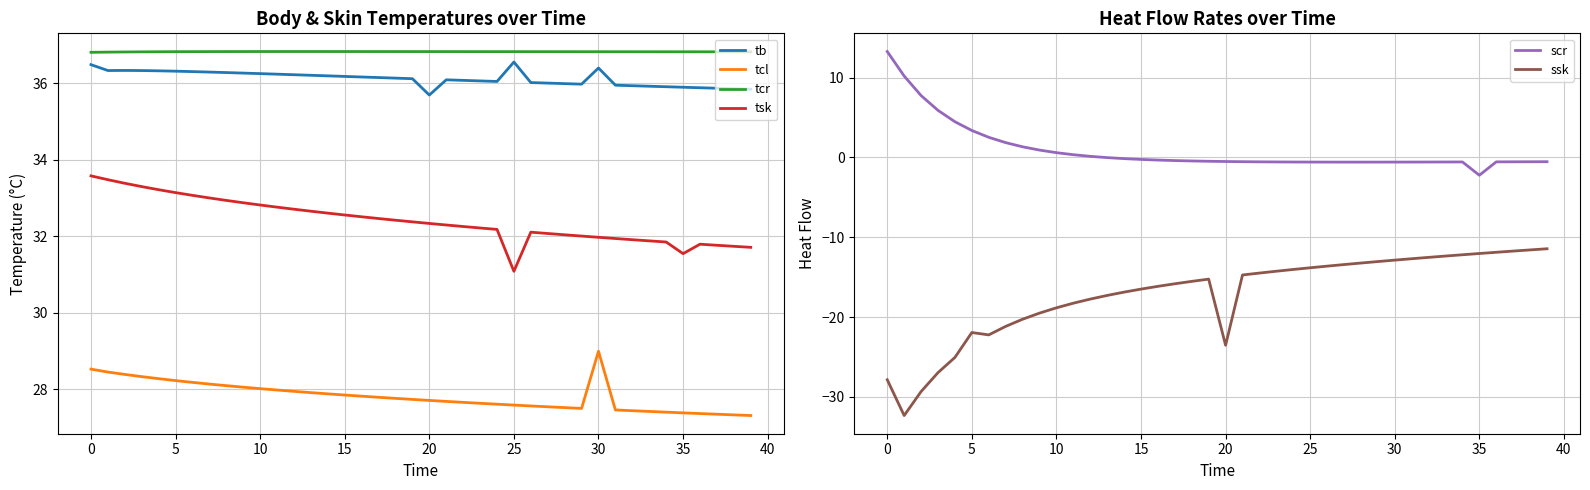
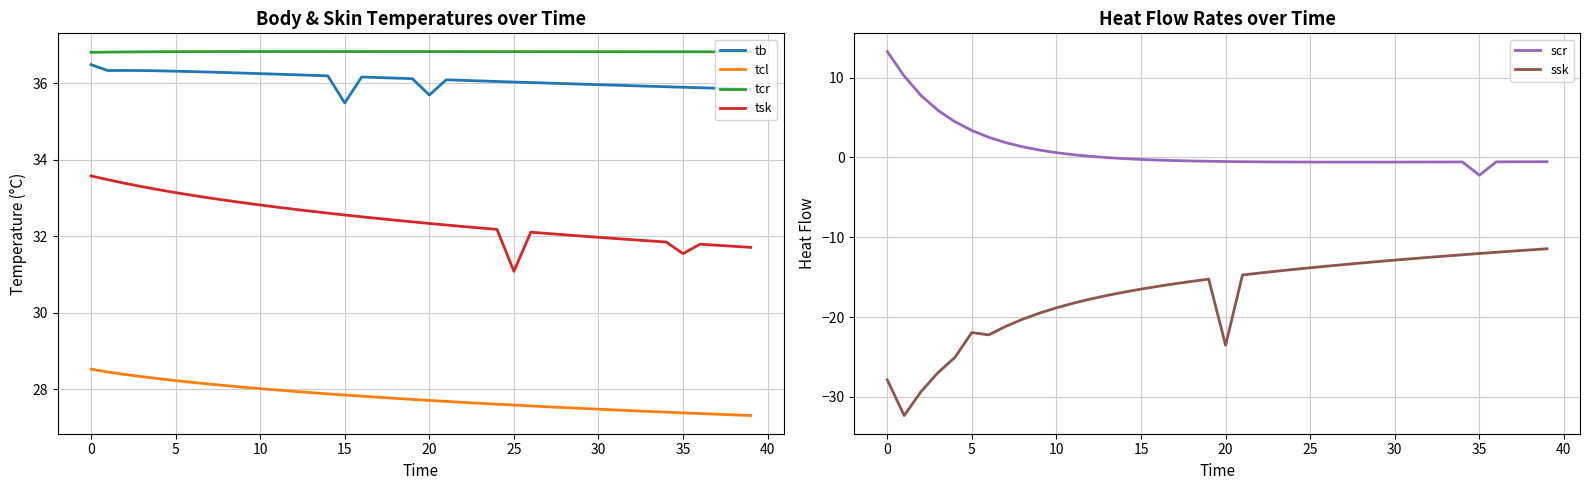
  {
    "Body & Skin Temperatures over Time": {
      "tb": {
        "0": 36.5,
        "5": 36.3,
        "10": 36.2,
-       "15": 36.2,
+       "15": 35.5,
        "20": 35.7,
-       "25": 36.6,
-       "30": 36.4,
+       "25": 36.0,
+       "30": 36.0,
        "35": 35.9
      },
      "tcl": {
        "0": 28.5,
        "5": 28.2,
        "10": 28.0,
        "15": 27.8,
        "20": 27.7,
        "25": 27.6,
-       "30": 29.0,
+       "30": 27.5,
        "35": 27.4
      },
      "tcr": {
        "0": 36.8,
        "5": 36.8,
        "10": 36.8,
        "15": 36.8,
        "20": 36.8,
        "25": 36.8,
        "30": 36.8,
        "35": 36.8
      },
      "tsk": {
        "0": 33.6,
        "5": 33.1,
        "10": 32.8,
        "15": 32.6,
        "20": 32.3,
        "25": 31.1,
        "30": 32.0,
        "35": 31.5
      }
    },
    "Heat Flow Rates over Time": {
      "scr": {
        "0": 13,
        "5": 3,
        "10": 1,
        "15": 0,
        "20": -1,
        "25": -1,
        "30": -1,
        "35": -2
      },
      "ssk": {
        "0": -28,
        "5": -22,
        "10": -19,
        "15": -16,
        "20": -24,
        "25": -14,
        "30": -13,
        "35": -12
      }
    }
  }
